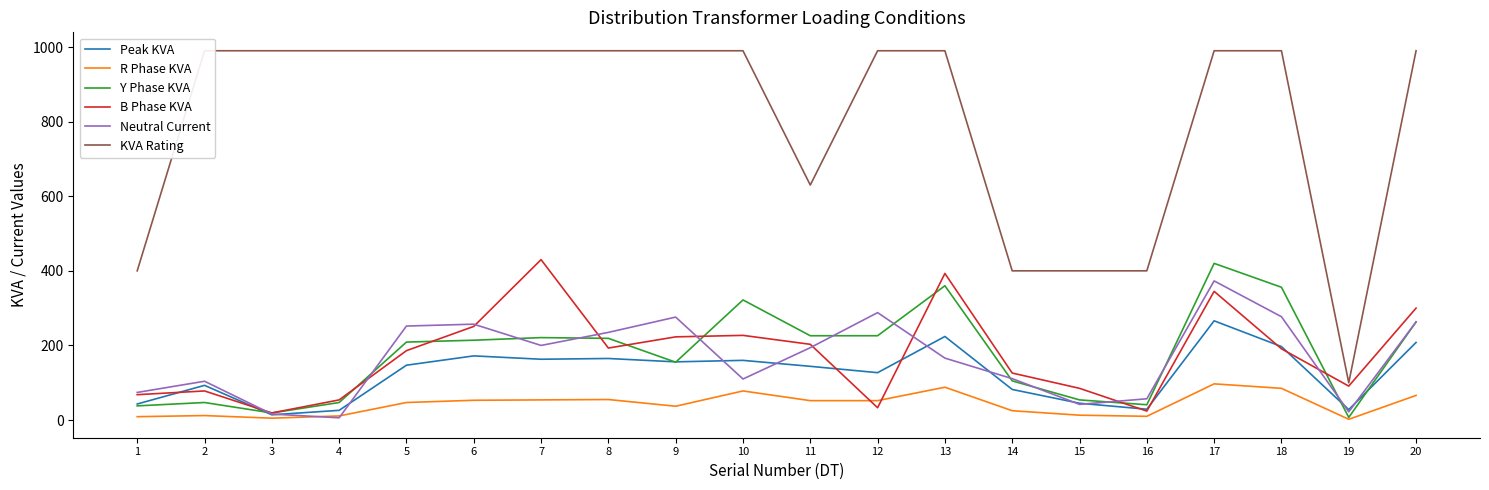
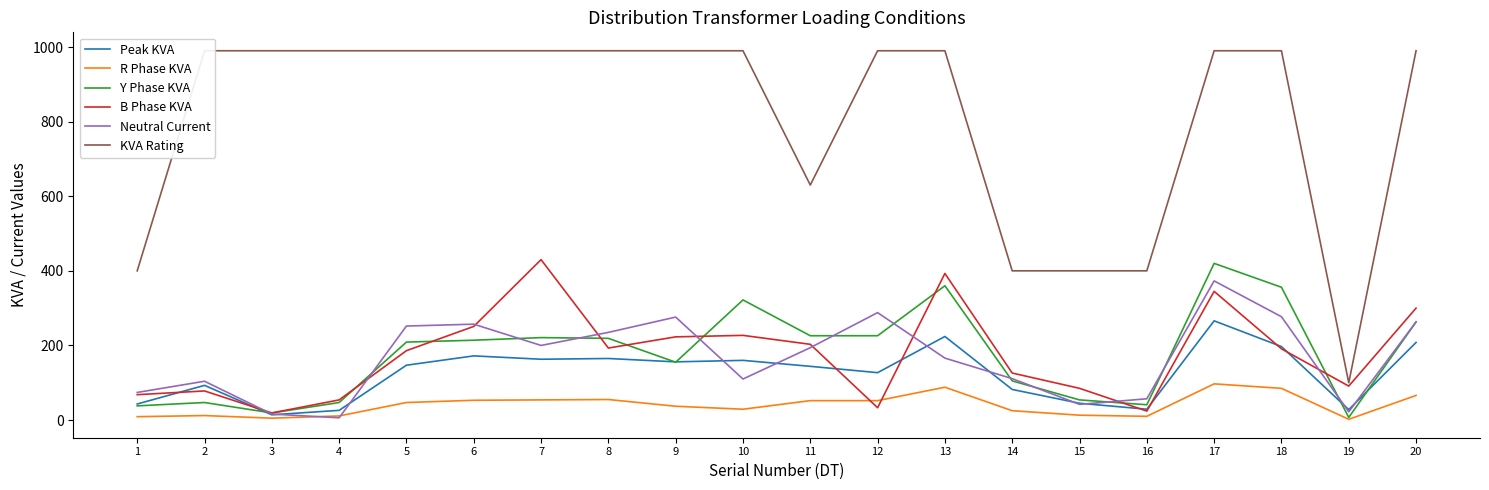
  {
    "Peak KVA": {
      "2": 90,
      "4": 30,
      "5": 150,
      "6": 170,
      "7": 160,
      "8": 170,
      "10": 160,
      "11": 140,
      "12": 130,
      "13": 220,
      "14": 80,
      "17": 270,
      "20": 210
    },
    "R Phase KVA": {
      "1": 10,
      "2": 10,
      "3": 10,
      "5": 50,
      "6": 50,
      "7": 50,
      "8": 60,
      "9": 40,
-     "10": 80,
+     "10": 30,
      "11": 50,
      "12": 50,
      "13": 90,
      "14": 30,
      "15": 10,
      "16": 10,
      "17": 100,
      "18": 90,
      "20": 70
    },
    "Y Phase KVA": {
      "2": 50,
      "4": 50,
      "5": 210,
      "6": 210,
      "7": 220,
      "8": 220,
      "10": 320,
      "11": 230,
      "12": 230,
      "13": 360,
      "15": 50,
      "16": 40,
      "17": 420,
      "18": 360
    },
    "B Phase KVA": {
      "2": 80,
      "4": 50,
      "5": 190,
      "7": 430,
      "8": 190,
      "9": 220,
      "10": 230,
      "11": 200,
      "12": 30,
      "13": 390,
      "14": 130,
      "15": 90,
      "17": 350,
      "19": 90,
      "20": 300
    },
    "Neutral Current": {
      "2": 100,
      "5": 250,
      "7": 200,
      "8": 240,
      "9": 280,
      "10": 110,
      "11": 190,
      "12": 290,
      "13": 170,
      "16": 60,
      "17": 370,
      "18": 280
    },
    "KVA Rating": {
      "1": 400,
      "3": 990,
      "4": 990,
      "5": 990,
      "6": 990,
      "7": 990,
      "8": 990,
      "9": 990,
      "10": 990,
      "11": 630,
      "12": 990,
      "13": 990,
      "14": 400,
      "15": 400,
      "16": 400,
      "17": 990,
      "18": 990,
      "19": 100,
      "20": 990
    }
  }
